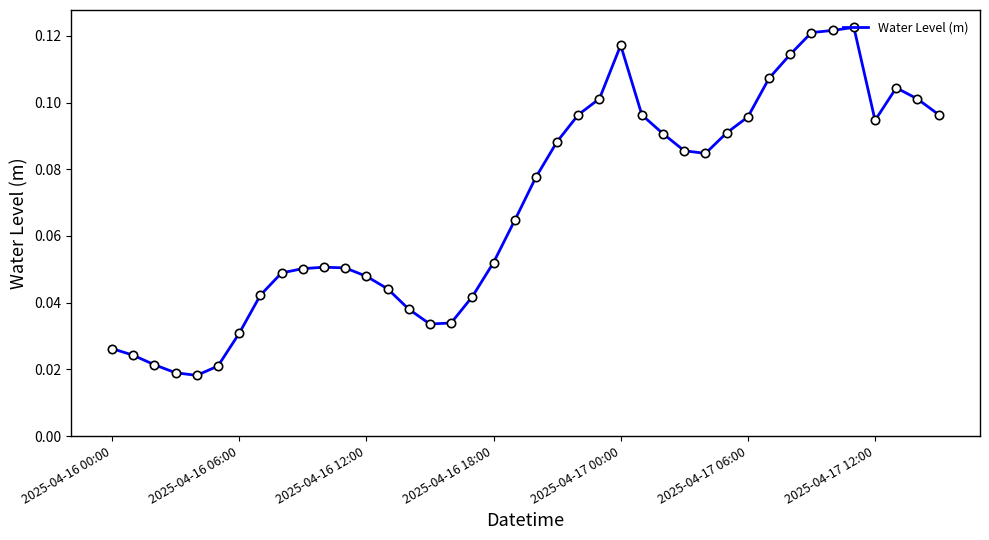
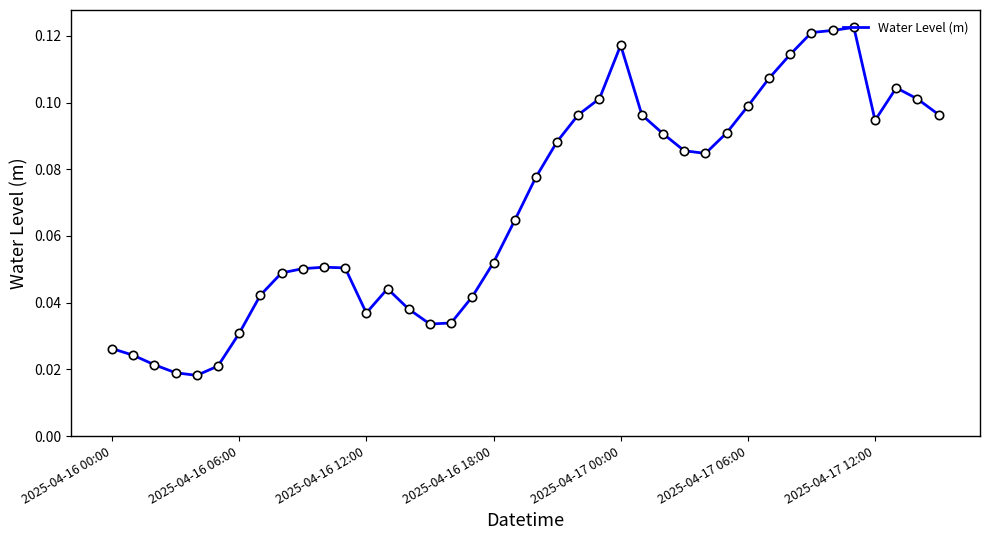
  {
    "2025-04-16 00:00": 0.026,
    "2025-04-16 06:00": 0.031,
-   "2025-04-16 12:00": 0.048,
+   "2025-04-16 12:00": 0.037,
    "2025-04-16 18:00": 0.052,
    "2025-04-17 00:00": 0.117,
-   "2025-04-17 06:00": 0.096,
+   "2025-04-17 06:00": 0.099,
    "2025-04-17 12:00": 0.095
  }
